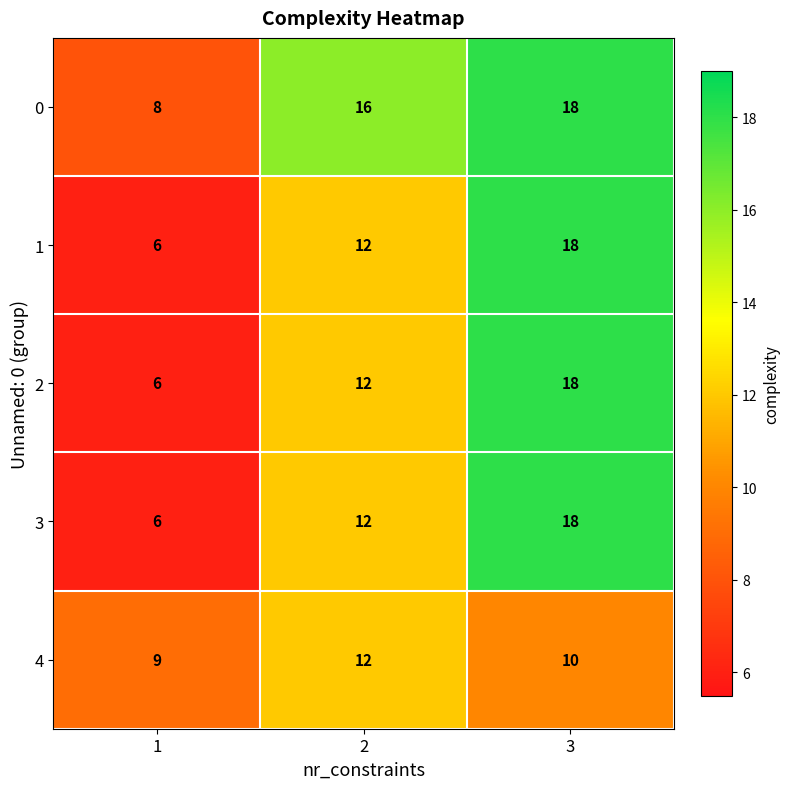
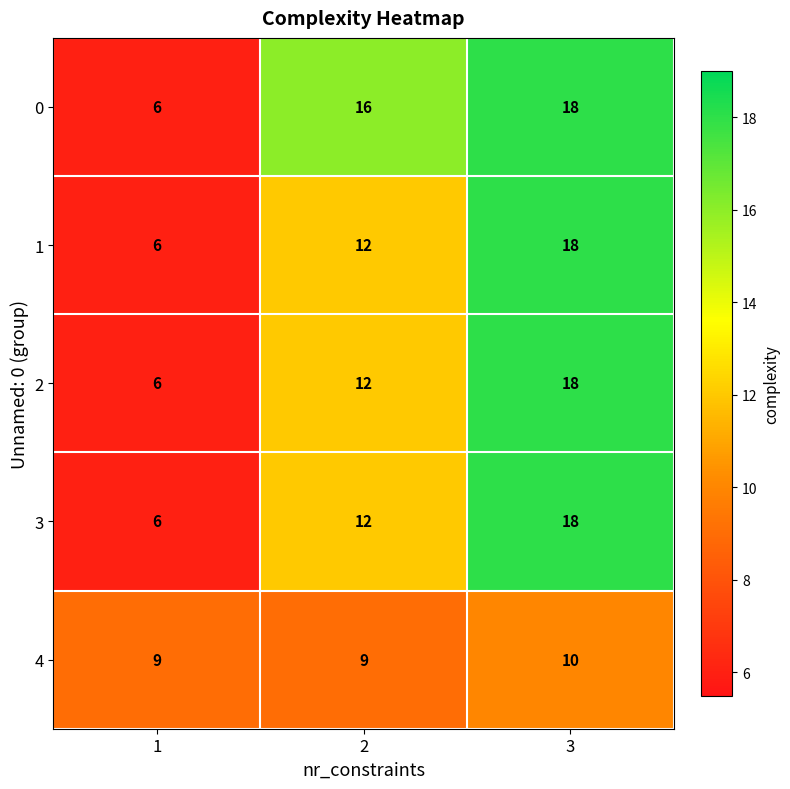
  {
    "0": {
-     "1": 8,
+     "1": 6,
      "2": 16,
      "3": 18
    },
    "1": {
      "1": 6,
      "2": 12,
      "3": 18
    },
    "2": {
      "1": 6,
      "2": 12,
      "3": 18
    },
    "3": {
      "1": 6,
      "2": 12,
      "3": 18
    },
    "4": {
      "1": 9,
-     "2": 12,
+     "2": 9,
      "3": 10
    }
  }
